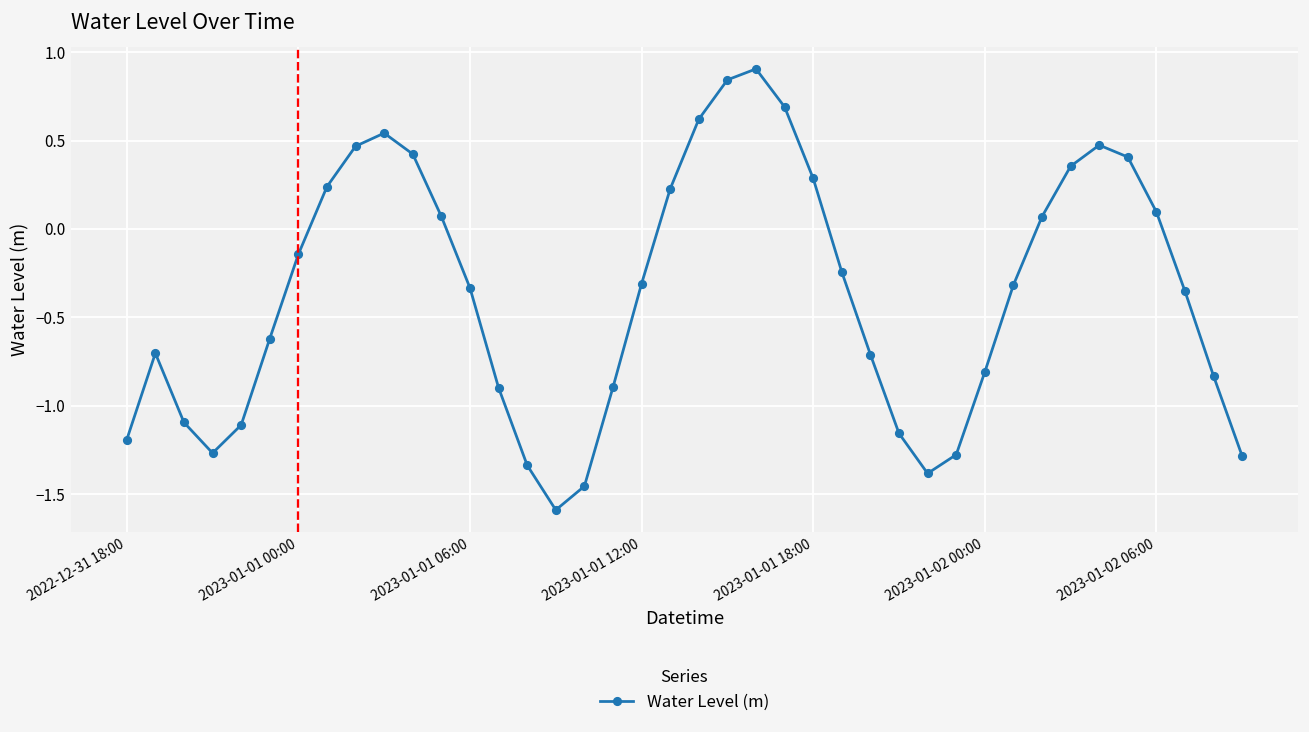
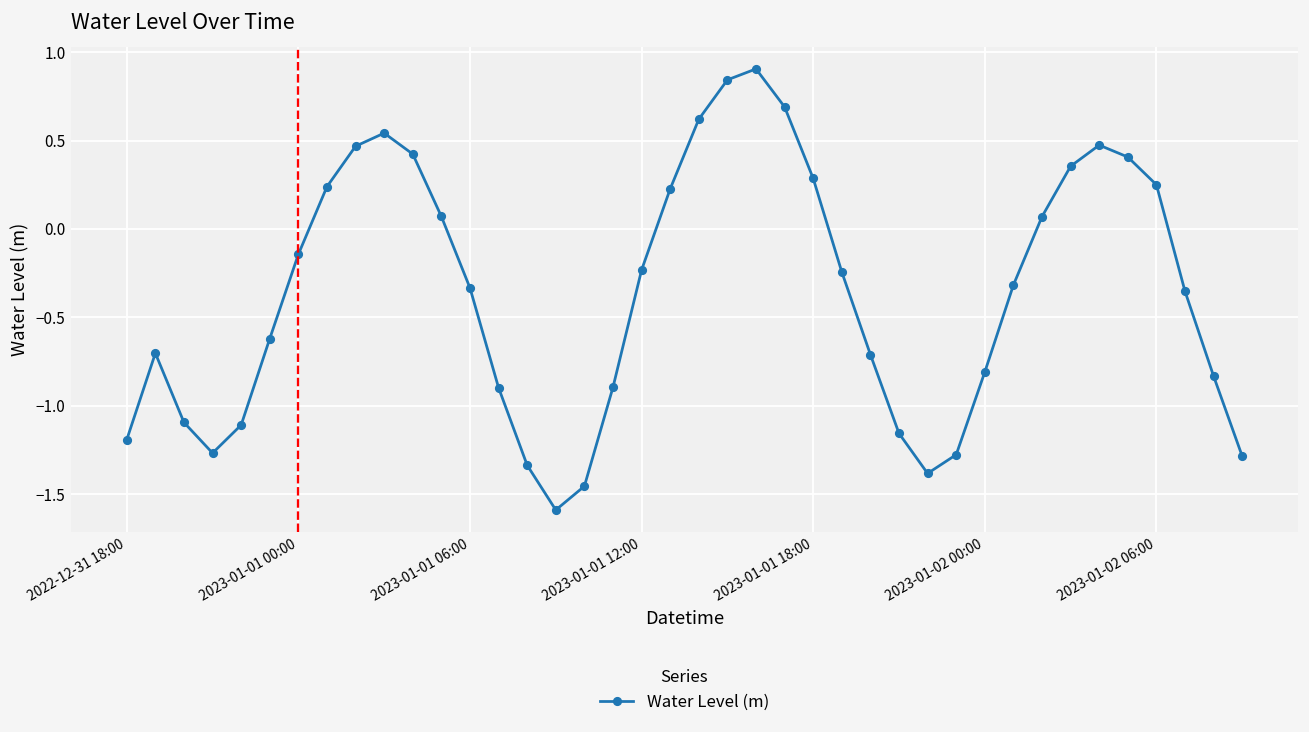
  {
    "2022-12-31 18:00": -1.19,
    "2023-01-01 00:00": -0.14,
    "2023-01-01 06:00": -0.33,
-   "2023-01-01 12:00": -0.31,
+   "2023-01-01 12:00": -0.23,
    "2023-01-01 18:00": 0.29,
    "2023-01-02 00:00": -0.81,
-   "2023-01-02 06:00": 0.10
+   "2023-01-02 06:00": 0.25
  }
